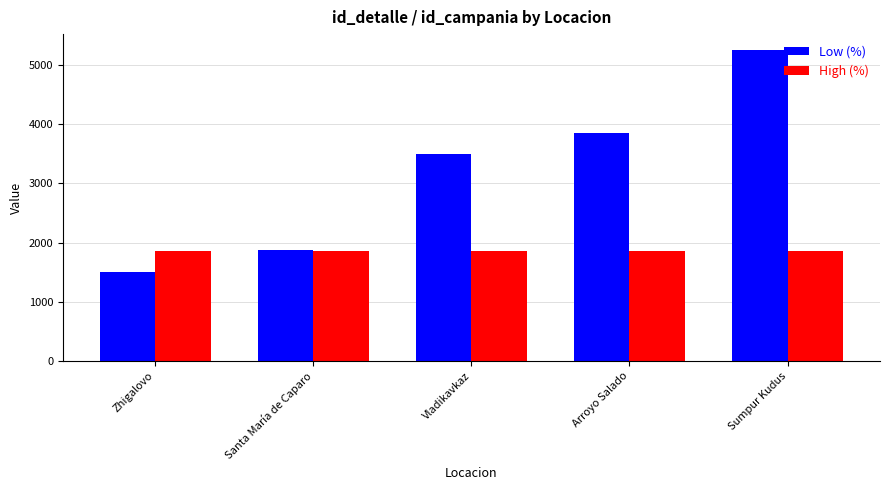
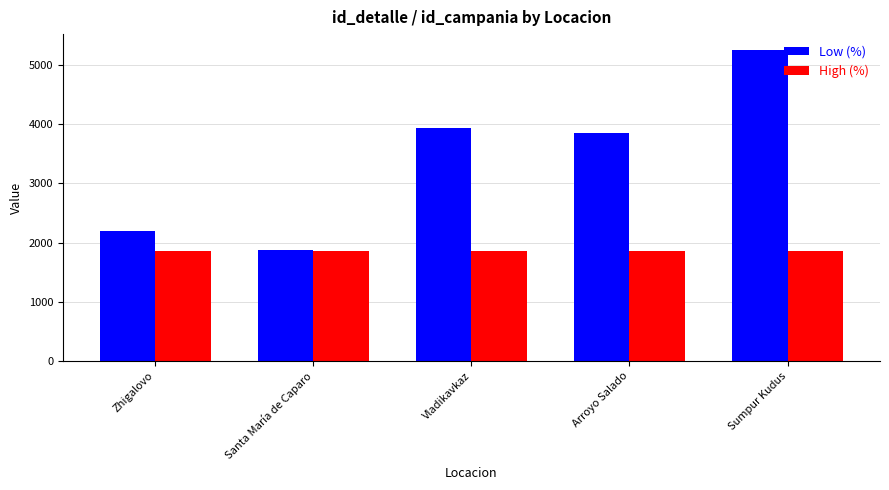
  {
    "Low (%)": {
-     "Zhigalovo": 1500,
+     "Zhigalovo": 2200,
      "Santa María de Caparo": 1900,
-     "Vladikavkaz": 3500,
+     "Vladikavkaz": 3900,
      "Arroyo Salado": 3900,
      "Sumpur Kudus": 5300
    },
    "High (%)": {
      "Zhigalovo": 1900,
      "Santa María de Caparo": 1900,
      "Vladikavkaz": 1900,
      "Arroyo Salado": 1900,
      "Sumpur Kudus": 1900
    }
  }
